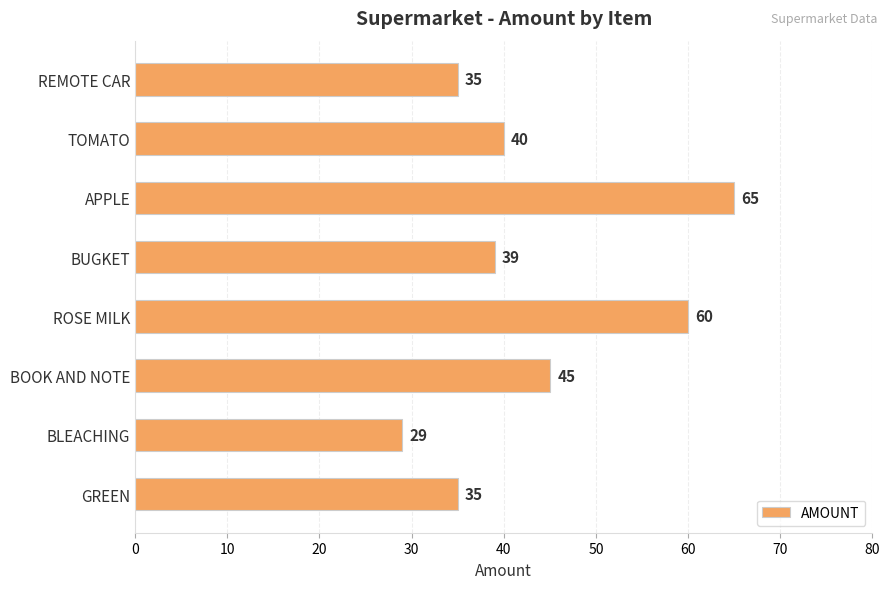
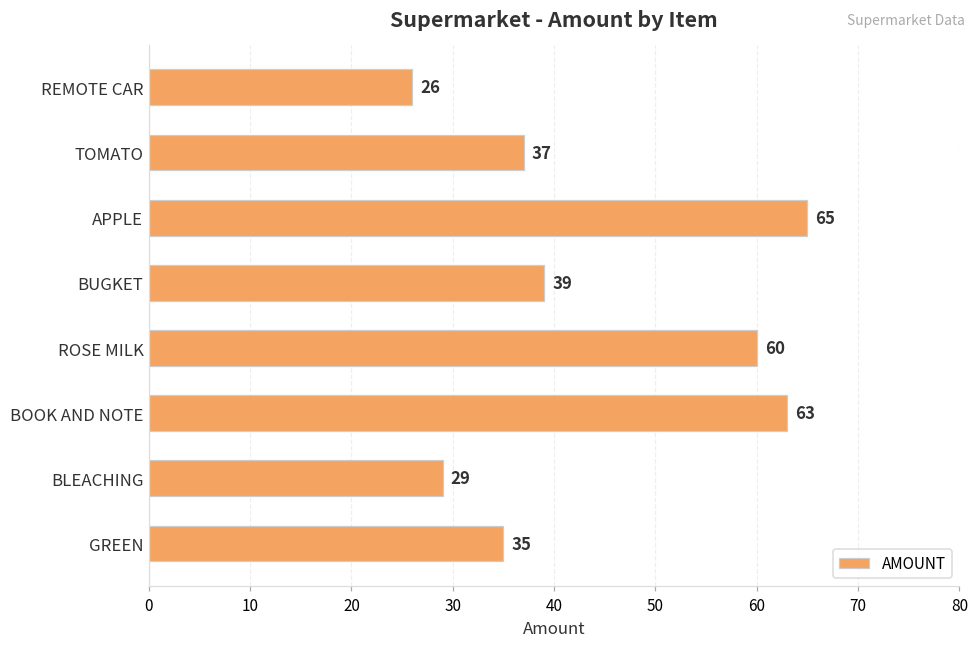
  {
-   "REMOTE CAR": 35,
-   "TOMATO": 40,
+   "REMOTE CAR": 26,
+   "TOMATO": 37,
    "APPLE": 65,
    "BUGKET": 39,
    "ROSE MILK": 60,
-   "BOOK AND NOTE": 45,
+   "BOOK AND NOTE": 63,
    "BLEACHING": 29,
    "GREEN": 35
  }
